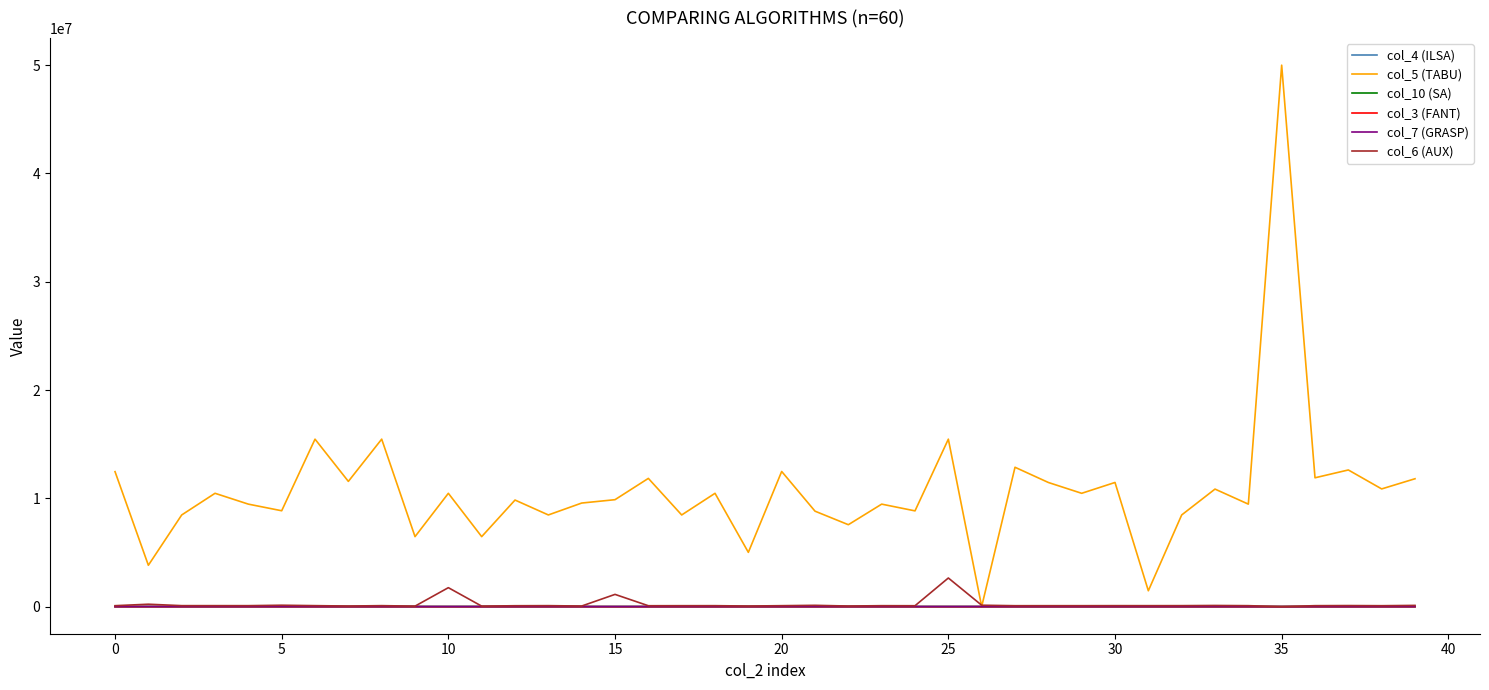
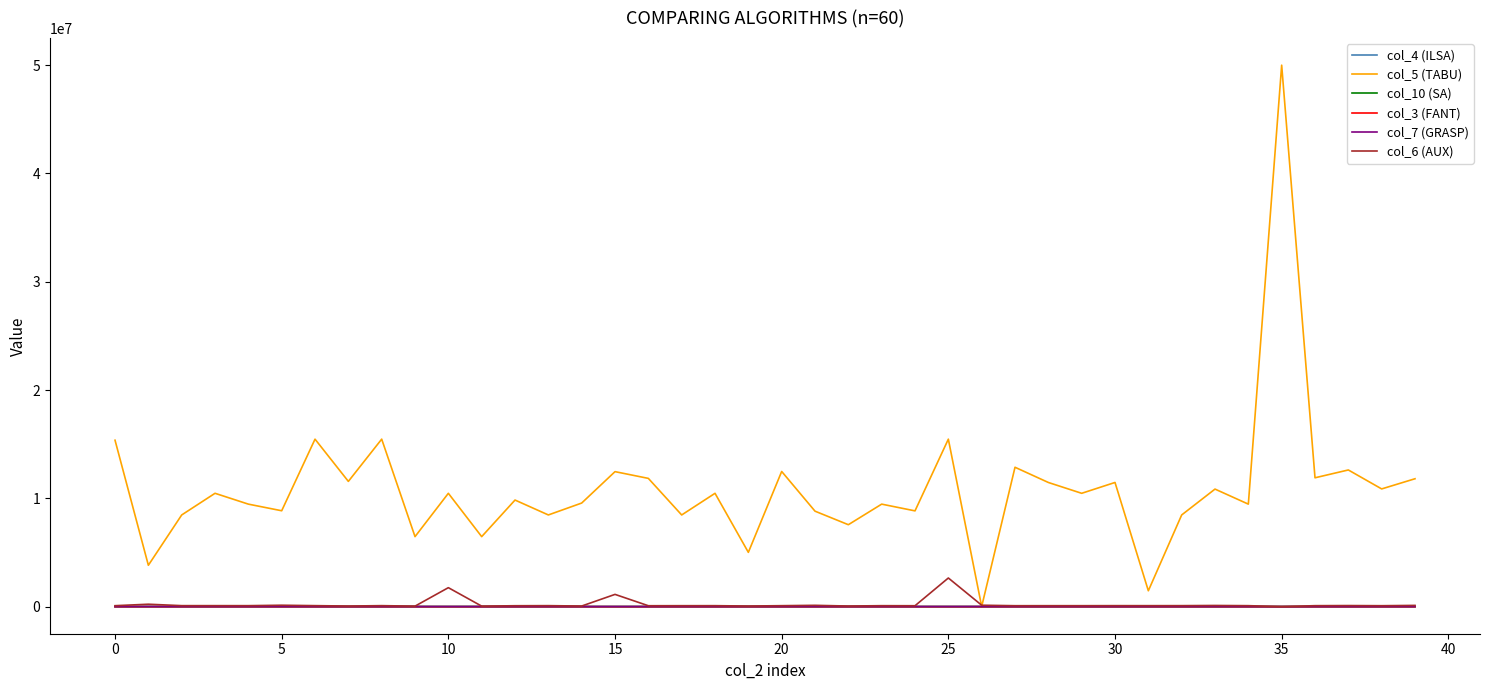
  {
    "col_5 (TABU)": {
-     "0": 12500000,
+     "0": 15400000,
      "5": 8900000,
      "10": 10500000,
-     "15": 9900000,
+     "15": 12500000,
      "20": 12500000,
      "25": 15500000,
      "30": 11500000,
      "35": 50000000
    },
    "col_6 (AUX)": {
      "10": 1800000,
      "15": 1100000,
      "25": 2600000
    }
  }
